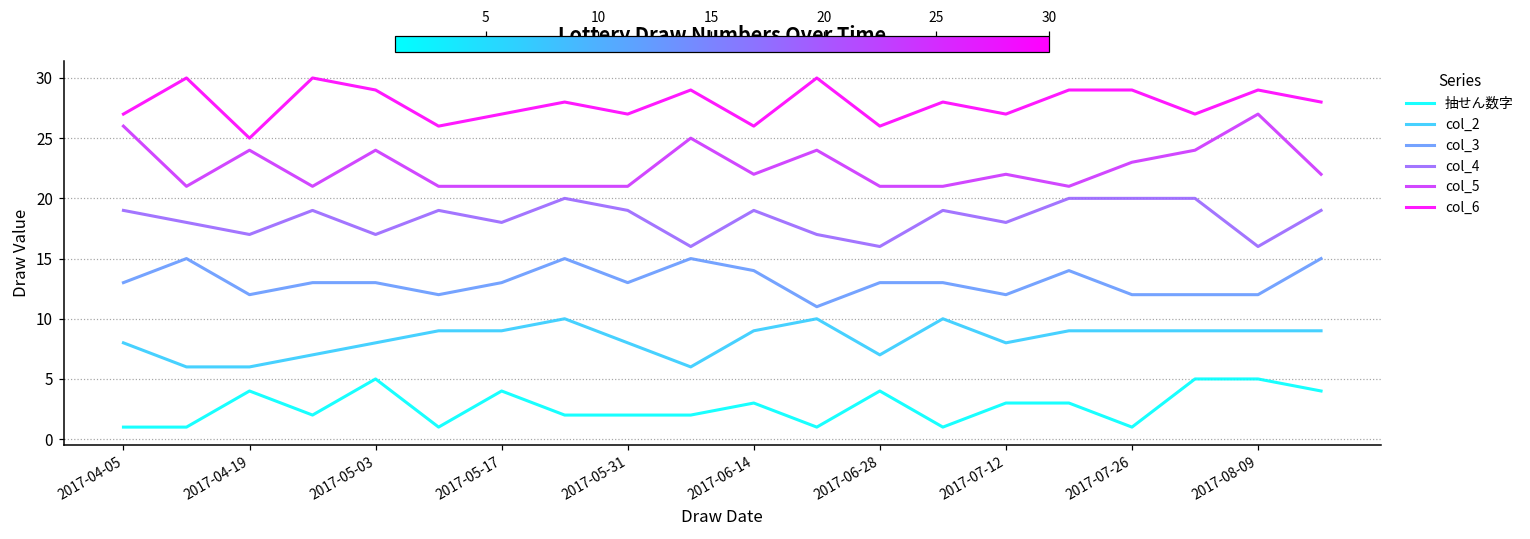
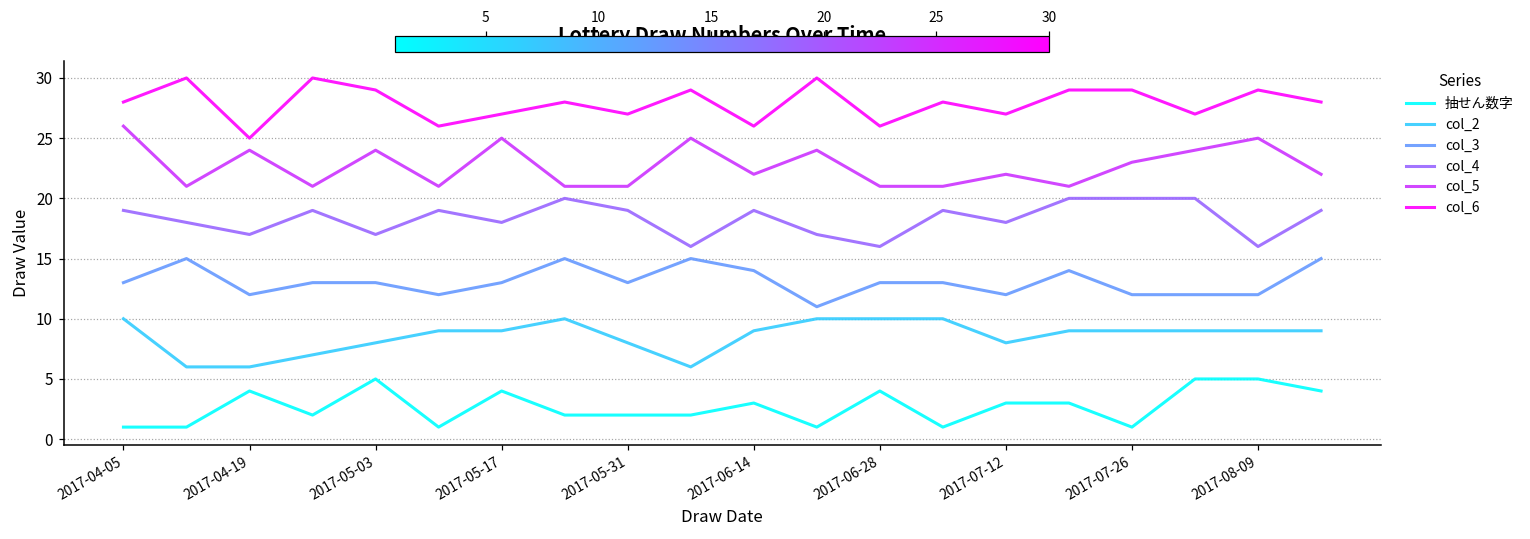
  {
    "抽せん数字": {
      "2017-04-05": 1,
      "2017-04-19": 4,
      "2017-05-03": 5,
      "2017-05-17": 4,
      "2017-05-31": 2,
      "2017-06-14": 3,
      "2017-06-28": 4,
      "2017-07-12": 3,
      "2017-07-26": 1,
      "2017-08-09": 5
    },
    "col_2": {
-     "2017-04-05": 8,
+     "2017-04-05": 10,
      "2017-04-19": 6,
      "2017-05-03": 8,
      "2017-05-17": 9,
      "2017-05-31": 8,
      "2017-06-14": 9,
-     "2017-06-28": 7,
+     "2017-06-28": 10,
      "2017-07-12": 8,
      "2017-07-26": 9,
      "2017-08-09": 9
    },
    "col_3": {
      "2017-04-05": 13,
      "2017-04-19": 12,
      "2017-05-03": 13,
      "2017-05-17": 13,
      "2017-05-31": 13,
      "2017-06-14": 14,
      "2017-06-28": 13,
      "2017-07-12": 12,
      "2017-07-26": 12,
      "2017-08-09": 12
    },
    "col_4": {
      "2017-04-05": 19,
      "2017-04-19": 17,
      "2017-05-03": 17,
      "2017-05-17": 18,
      "2017-05-31": 19,
      "2017-06-14": 19,
      "2017-06-28": 16,
      "2017-07-12": 18,
      "2017-07-26": 20,
      "2017-08-09": 16
    },
    "col_5": {
      "2017-04-05": 26,
      "2017-04-19": 24,
      "2017-05-03": 24,
-     "2017-05-17": 21,
+     "2017-05-17": 25,
      "2017-05-31": 21,
      "2017-06-14": 22,
      "2017-06-28": 21,
      "2017-07-12": 22,
      "2017-07-26": 23,
-     "2017-08-09": 27
+     "2017-08-09": 25
    },
    "col_6": {
-     "2017-04-05": 27,
+     "2017-04-05": 28,
      "2017-04-19": 25,
      "2017-05-03": 29,
      "2017-05-17": 27,
      "2017-05-31": 27,
      "2017-06-14": 26,
      "2017-06-28": 26,
      "2017-07-12": 27,
      "2017-07-26": 29,
      "2017-08-09": 29
    }
  }
